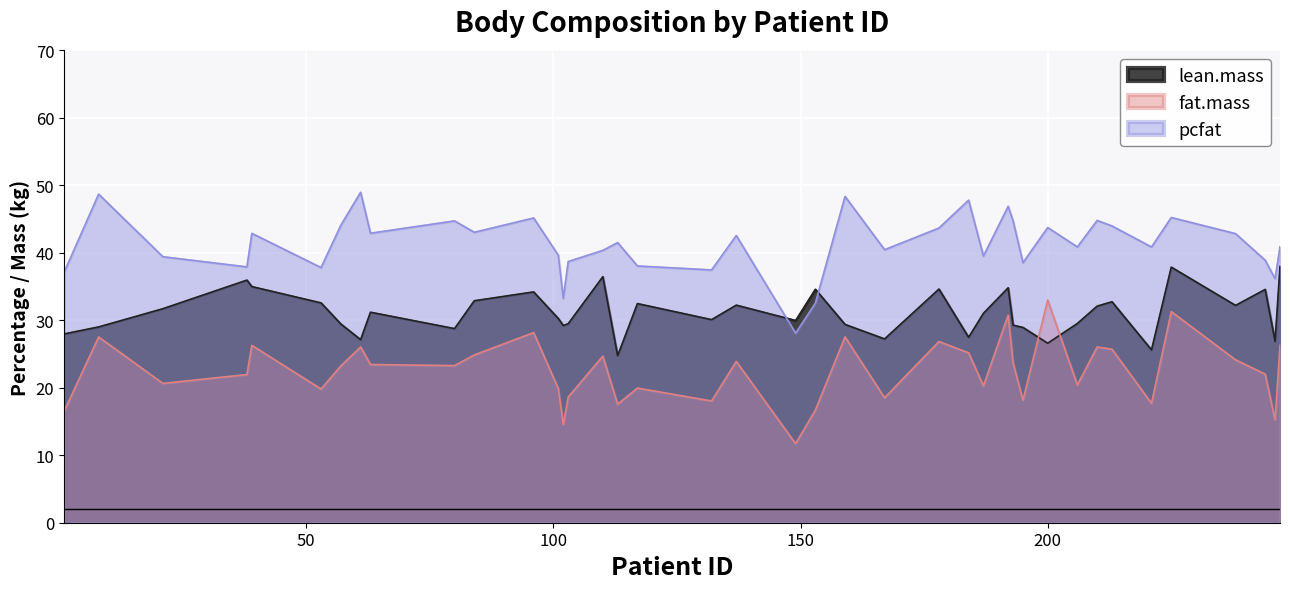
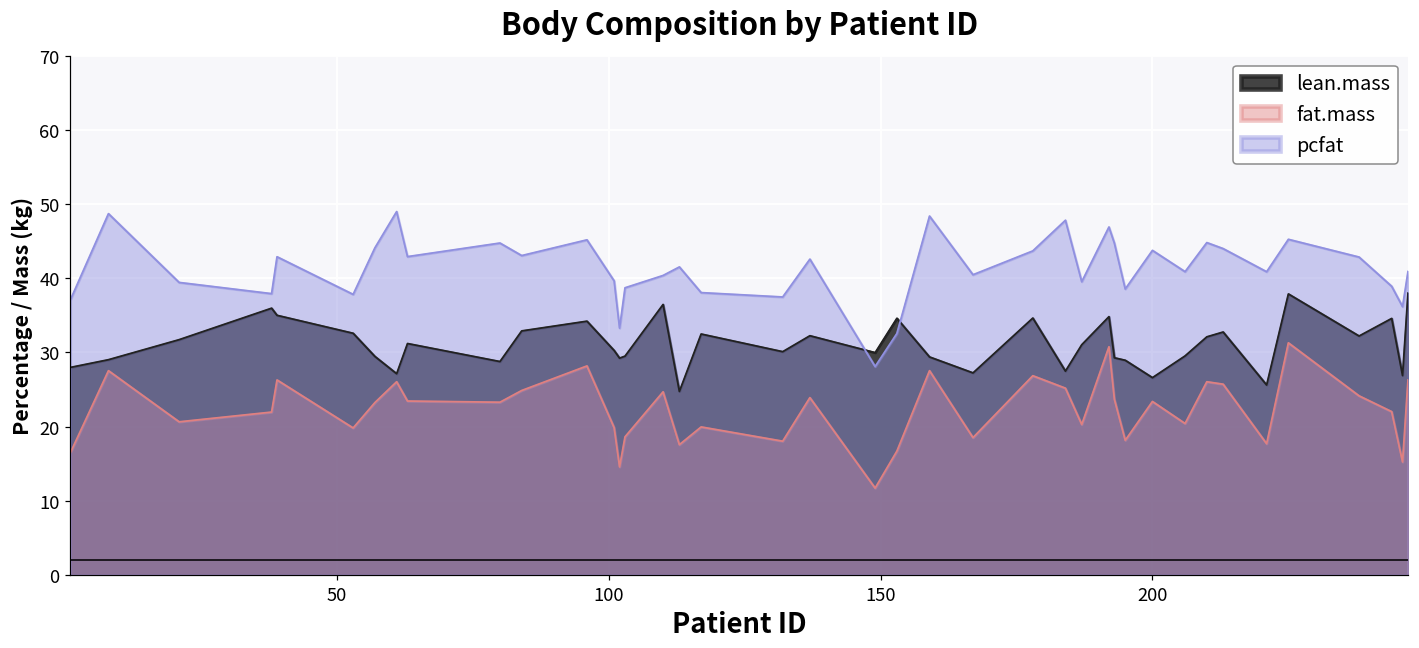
  {
    "lean.mass": {
      "200": 27
    },
    "fat.mass": {
-     "200": 33
+     "200": 23
    },
    "pcfat": {
      "200": 44
    }
  }
